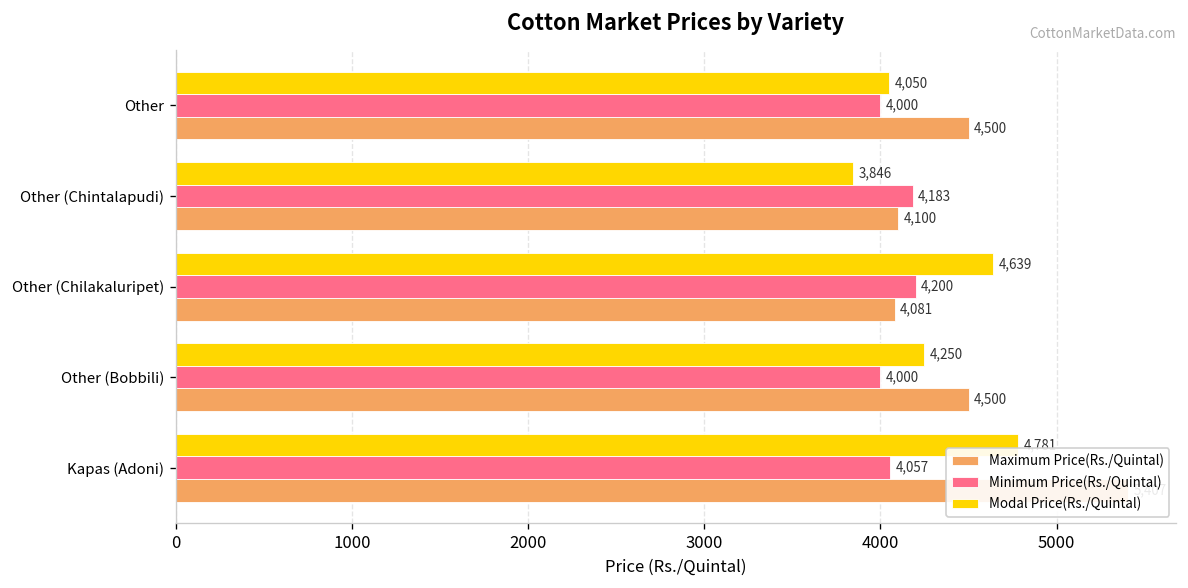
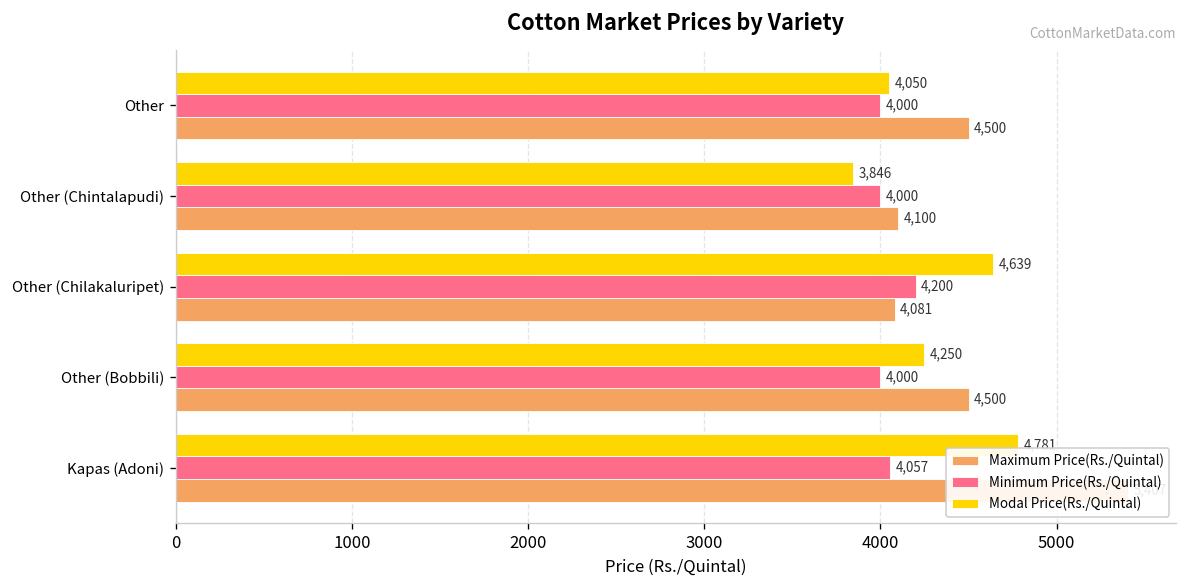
  {
    "Maximum Price(Rs./Quintal)": {
      "Other": "4,500",
      "Other (Chintalapudi)": "4,100",
      "Other (Chilakaluripet)": "4,081",
      "Other (Bobbili)": "4,500"
    },
    "Minimum Price(Rs./Quintal)": {
      "Other": "4,000",
-     "Other (Chintalapudi)": "4,183",
+     "Other (Chintalapudi)": "4,000",
      "Other (Chilakaluripet)": "4,200",
      "Other (Bobbili)": "4,000",
      "Kapas (Adoni)": "4,057"
    },
    "Modal Price(Rs./Quintal)": {
      "Other": "4,050",
      "Other (Chintalapudi)": "3,846",
      "Other (Chilakaluripet)": "4,639",
      "Other (Bobbili)": "4,250",
      "Kapas (Adoni)": "4,781"
    }
  }
